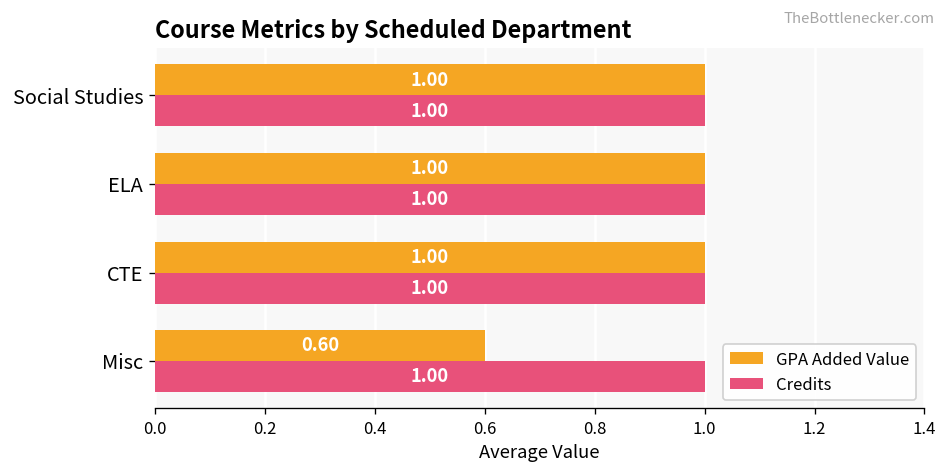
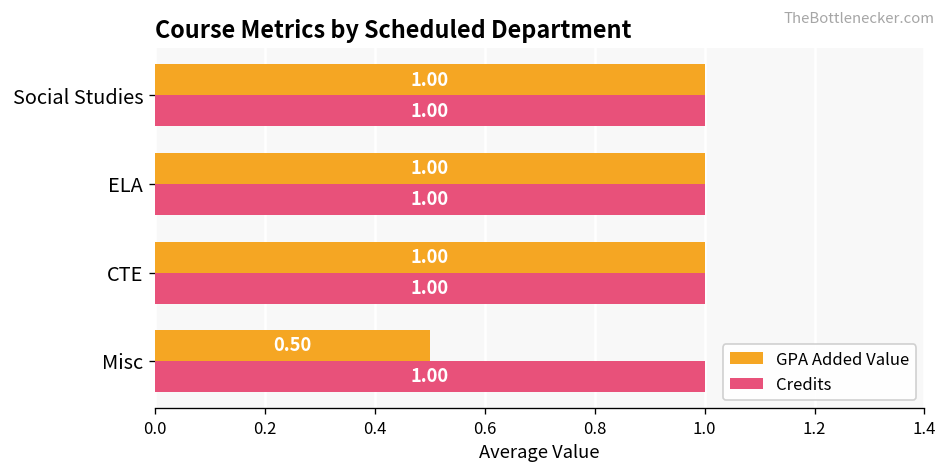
  {
    "GPA Added Value": {
      "Social Studies": 1.00,
      "ELA": 1.00,
      "CTE": 1.00,
-     "Misc": 0.60
+     "Misc": 0.50
    },
    "Credits": {
      "Social Studies": 1.00,
      "ELA": 1.00,
      "CTE": 1.00,
      "Misc": 1.00
    }
  }
